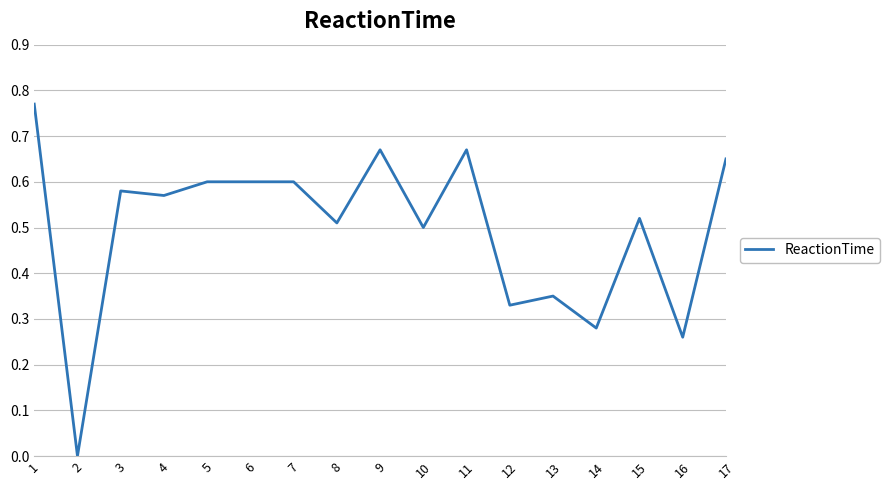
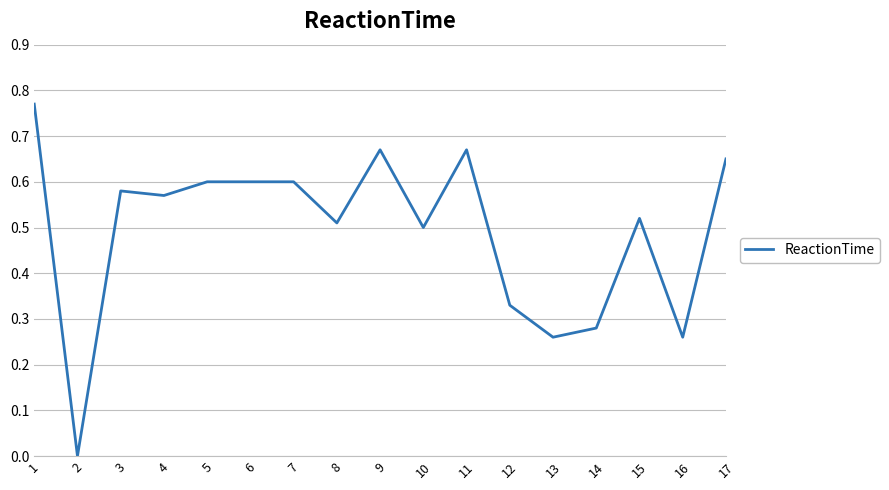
  {
    "1": 0.77,
    "2": 0.00,
    "3": 0.58,
    "4": 0.57,
    "5": 0.60,
    "6": 0.60,
    "7": 0.60,
    "8": 0.51,
    "9": 0.67,
    "10": 0.50,
    "11": 0.67,
    "12": 0.33,
-   "13": 0.35,
+   "13": 0.26,
    "14": 0.28,
    "15": 0.52,
    "16": 0.26,
    "17": 0.65
  }
